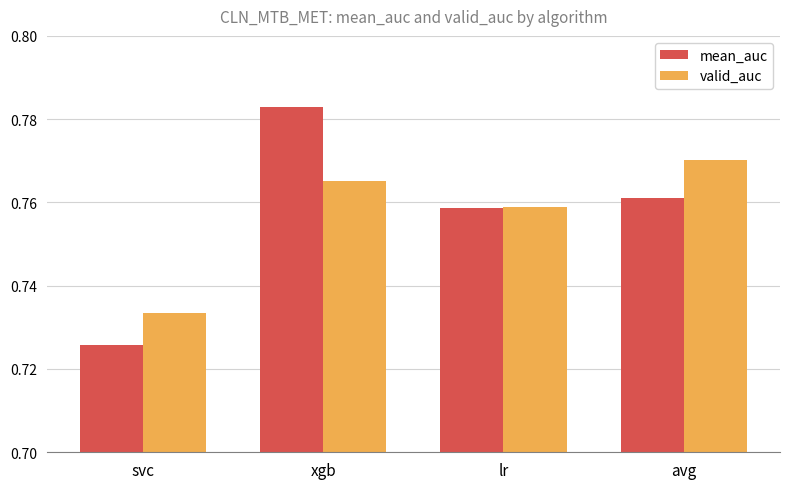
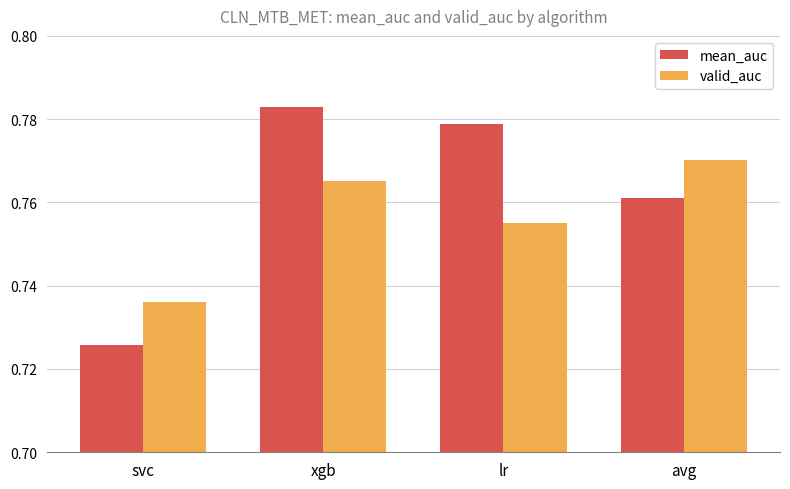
  {
    "mean_auc": {
      "svc": 0.726,
      "xgb": 0.783,
-     "lr": 0.759,
+     "lr": 0.779,
      "avg": 0.761
    },
    "valid_auc": {
-     "svc": 0.734,
+     "svc": 0.736,
      "xgb": 0.765,
-     "lr": 0.759,
+     "lr": 0.755,
      "avg": 0.770
    }
  }
